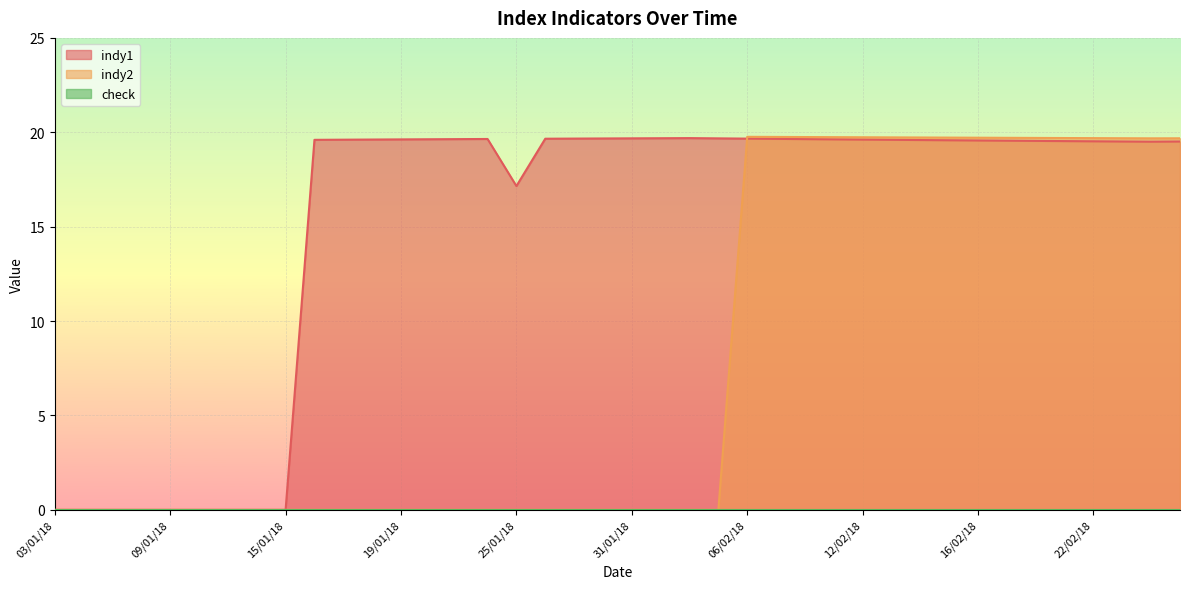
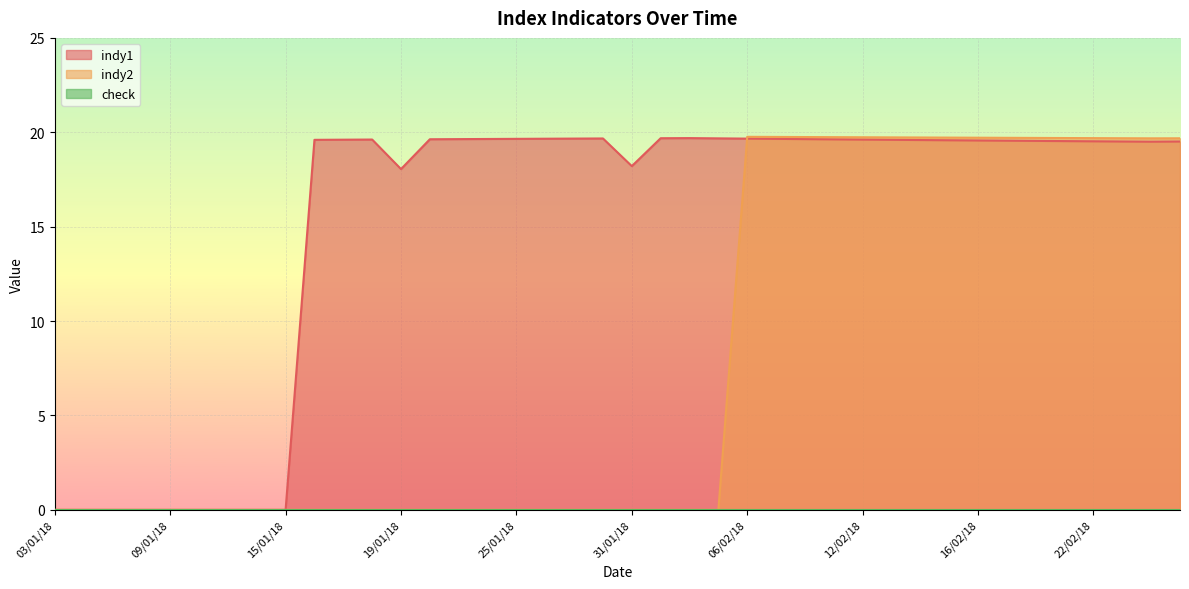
  {
    "indy1": {
-     "19/01/18": 19.6,
-     "25/01/18": 17.2,
-     "31/01/18": 19.7,
+     "19/01/18": 18.1,
+     "25/01/18": 19.7,
+     "31/01/18": 18.2,
      "16/02/18": 19.6,
      "22/02/18": 19.5
    },
    "indy2": {
      "16/02/18": 19.7,
      "22/02/18": 19.7
    },
    "check": {
      "06/02/18": 0.0,
      "12/02/18": 0.0,
      "16/02/18": 0.0,
      "22/02/18": 0.0
    }
  }
